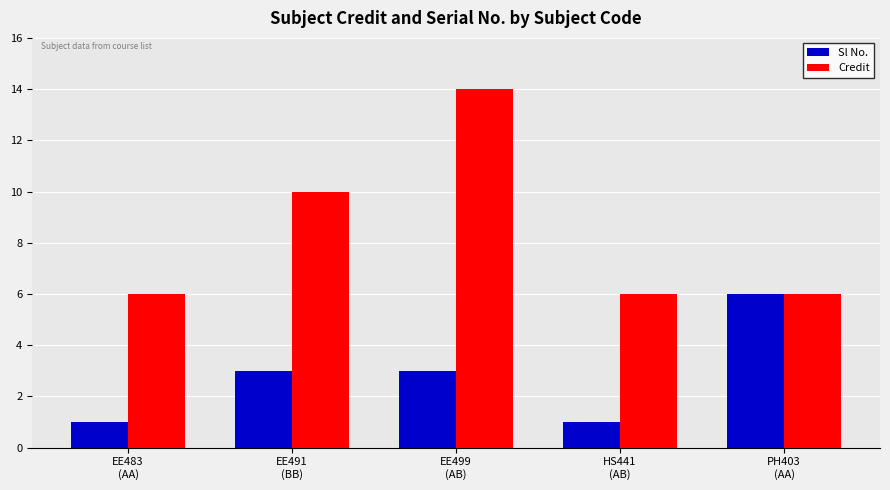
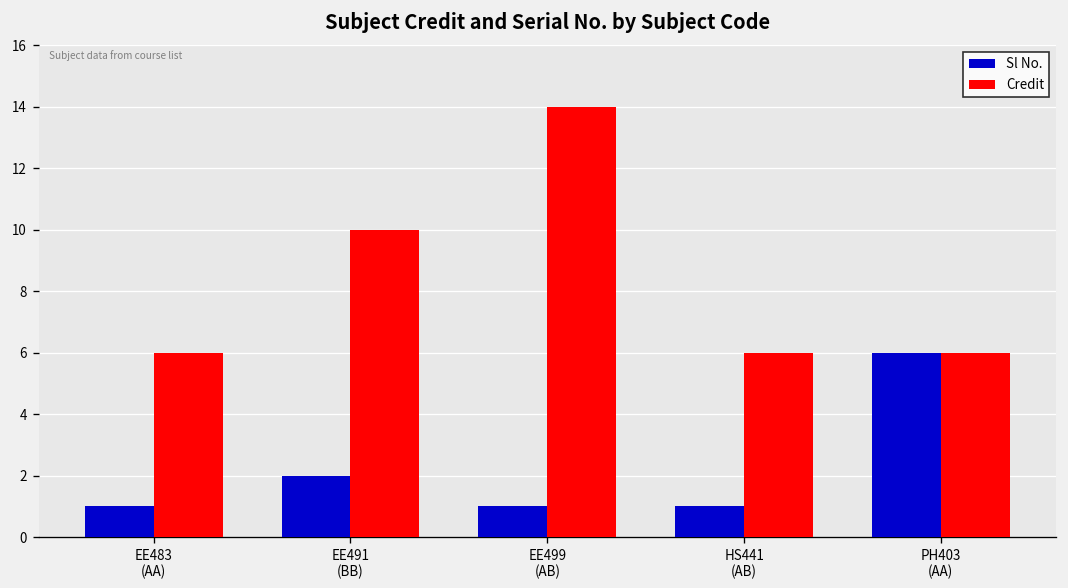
  {
    "Sl No.": {
      "EE483 (AA)": 1,
-     "EE491 (BB)": 3,
-     "EE499 (AB)": 3,
+     "EE491 (BB)": 2,
+     "EE499 (AB)": 1,
      "HS441 (AB)": 1,
      "PH403 (AA)": 6
    },
    "Credit": {
      "EE483 (AA)": 6,
      "EE491 (BB)": 10,
      "EE499 (AB)": 14,
      "HS441 (AB)": 6,
      "PH403 (AA)": 6
    }
  }
